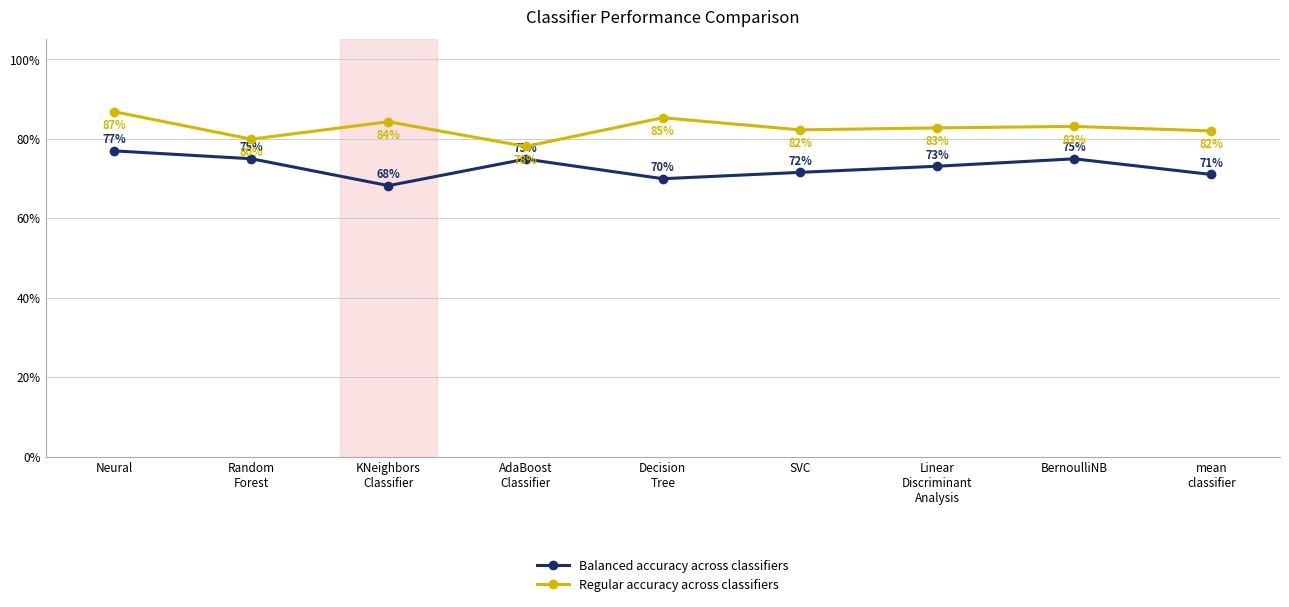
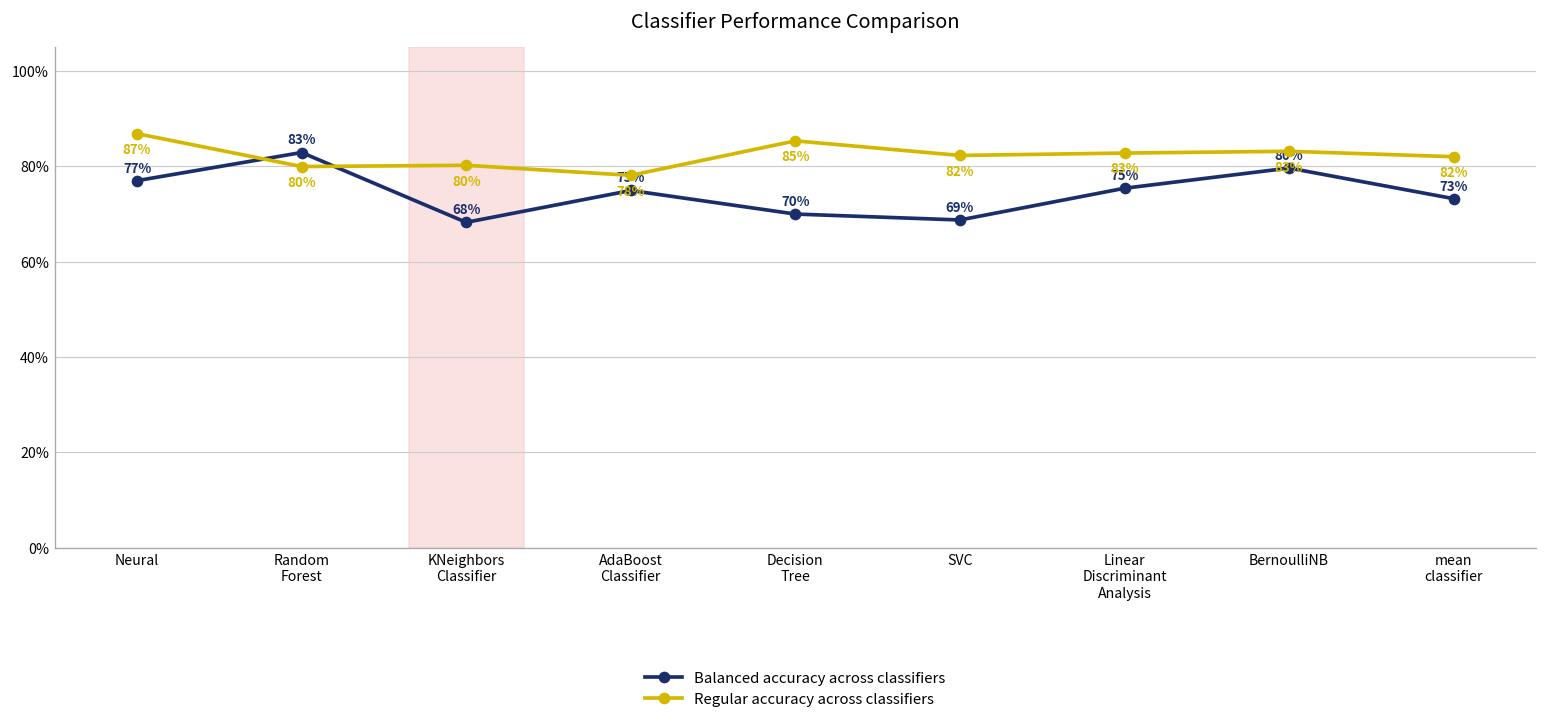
  {
    "Balanced accuracy across classifiers": {
      "Neural": "77%",
-     "Random Forest": "75%",
+     "Random Forest": "83%",
      "KNeighbors Classifier": "68%",
      "Decision Tree": "70%",
-     "SVC": "72%",
-     "Linear Discriminant Analysis": "73%",
-     "BernoulliNB": "75%",
-     "mean classifier": "71%"
+     "SVC": "69%",
+     "Linear Discriminant Analysis": "75%",
+     "BernoulliNB": "80%",
+     "mean classifier": "73%"
    },
    "Regular accuracy across classifiers": {
      "Neural": "87%",
      "Random Forest": "80%",
-     "KNeighbors Classifier": "84%",
+     "KNeighbors Classifier": "80%",
      "Decision Tree": "85%",
      "SVC": "82%"
    }
  }
